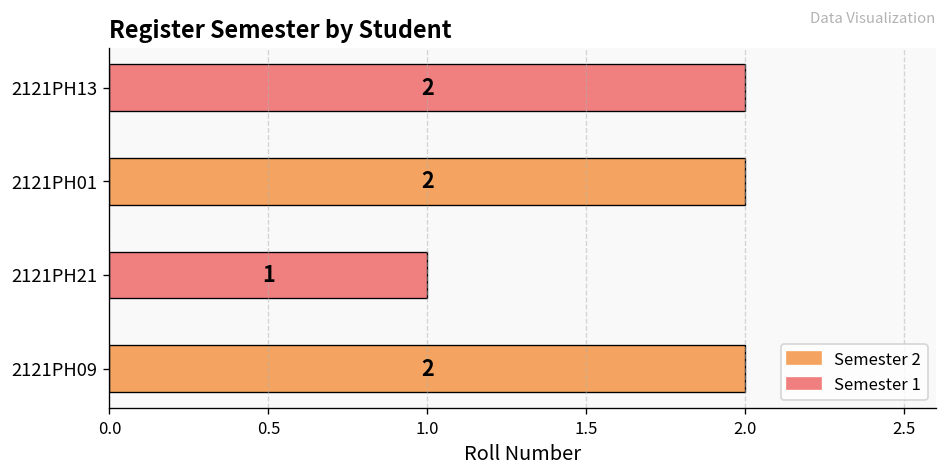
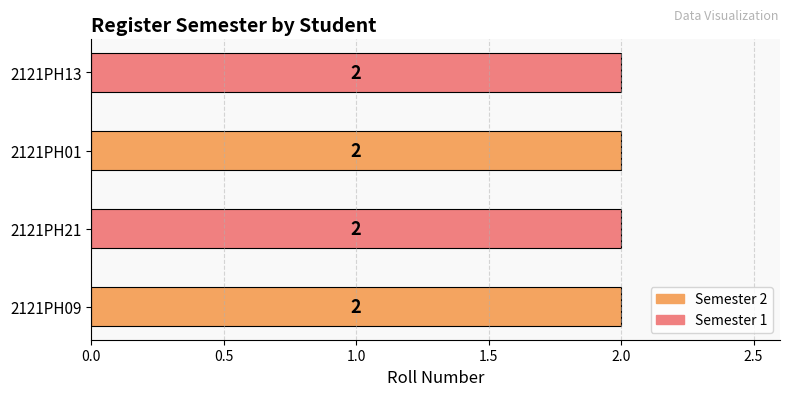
  {
    "2121PH13": 2,
    "2121PH01": 2,
-   "2121PH21": 1,
+   "2121PH21": 2,
    "2121PH09": 2
  }
